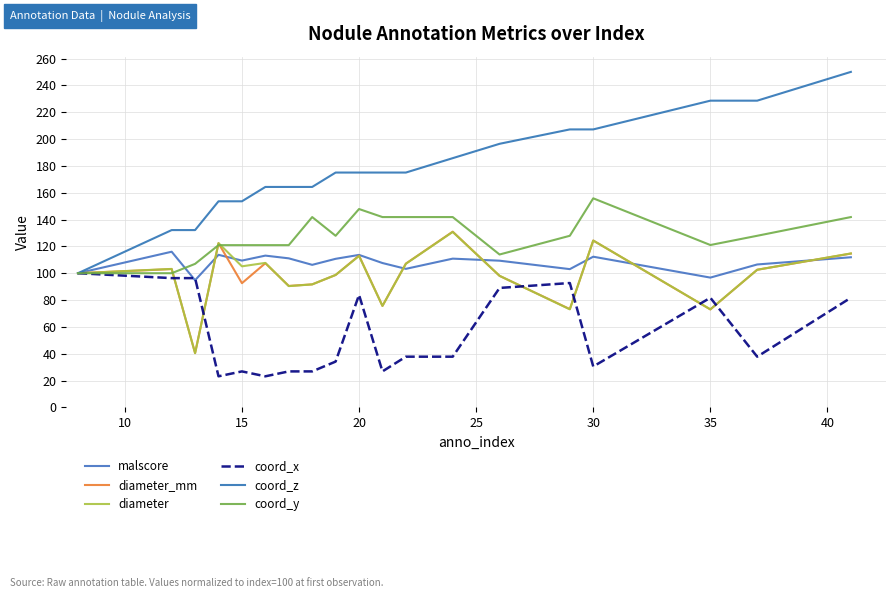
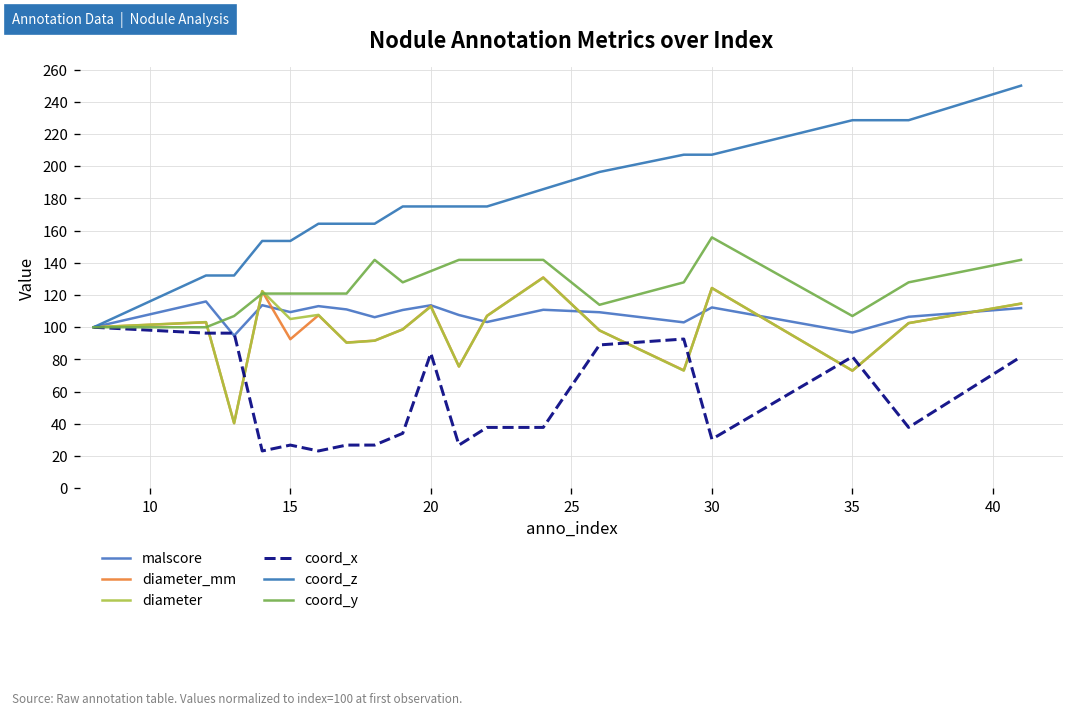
  {
    "diameter_mm": {
      "15": 93
    },
    "diameter": {
      "15": 105
    },
    "coord_x": {
      "15": 27,
      "20": 84,
      "30": 30,
      "35": 82
    },
    "coord_y": {
      "15": 121,
-     "20": 148,
+     "20": 135,
      "30": 156,
-     "35": 121
+     "35": 107
    }
  }
